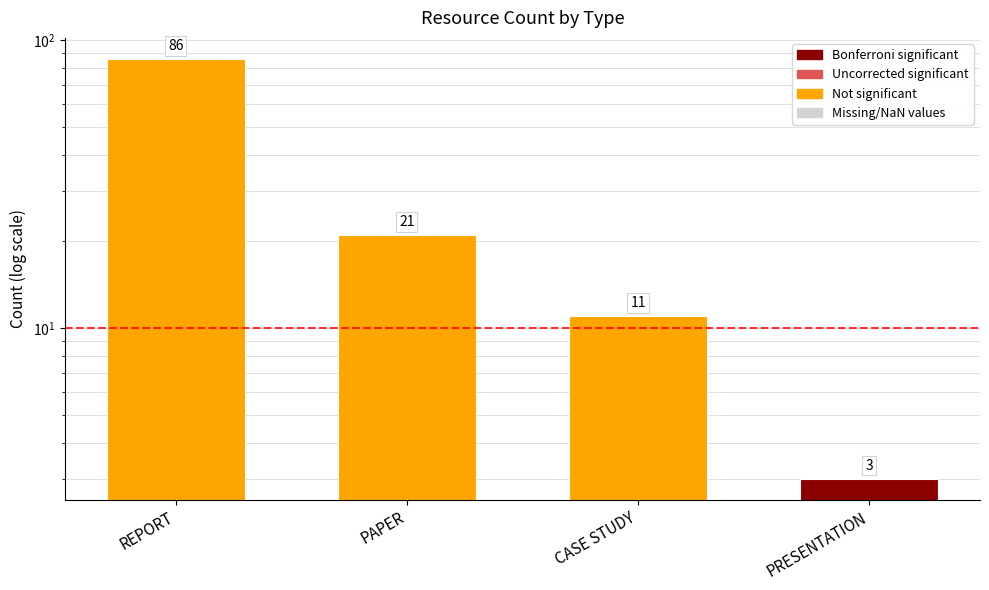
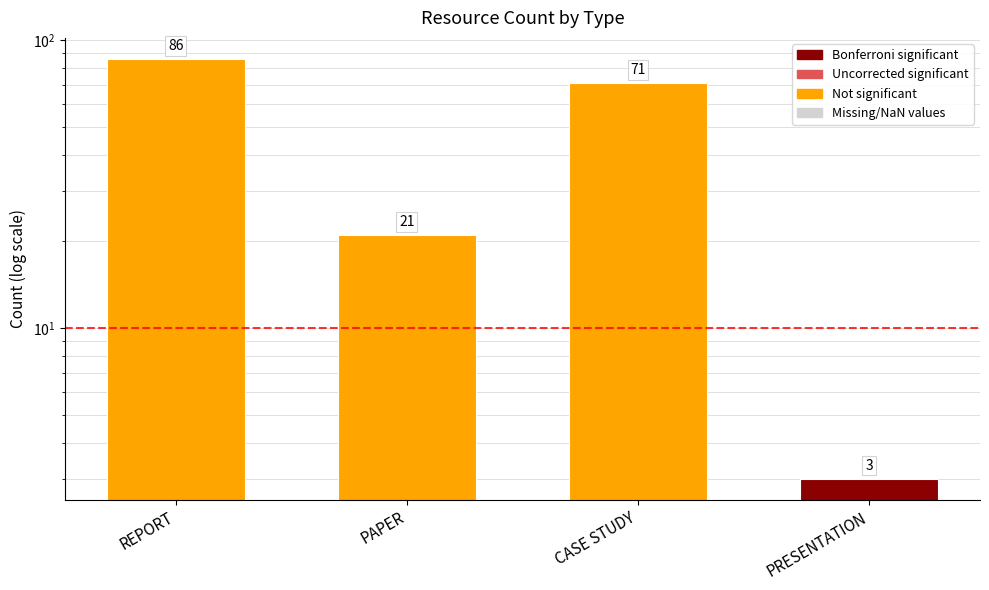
  {
-   "CASE STUDY": 11
+   "CASE STUDY": 71
  }
